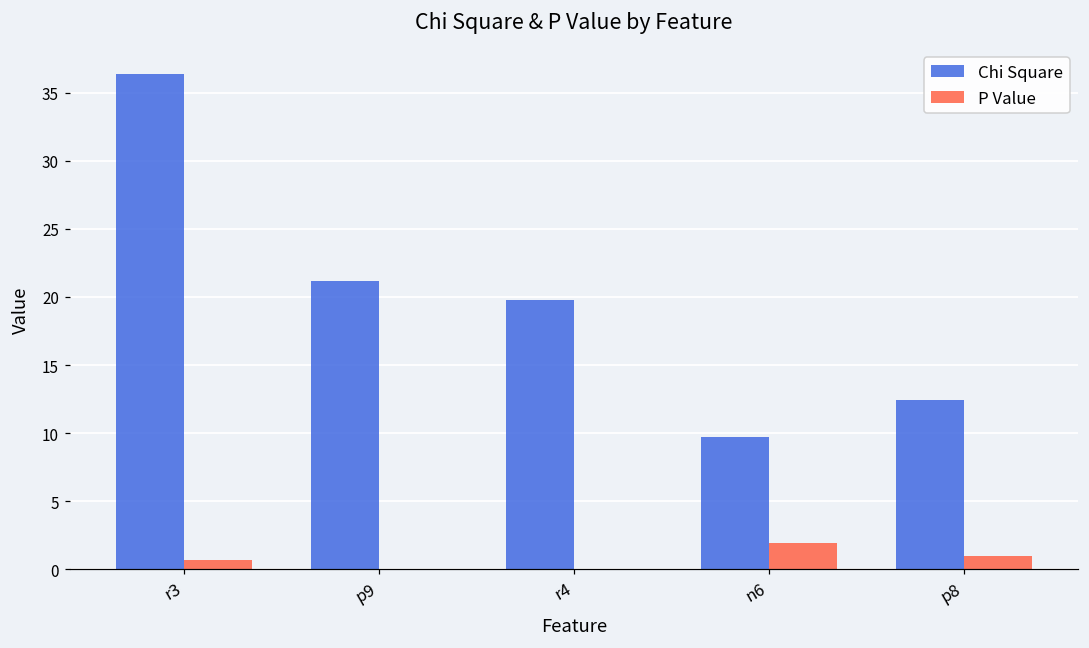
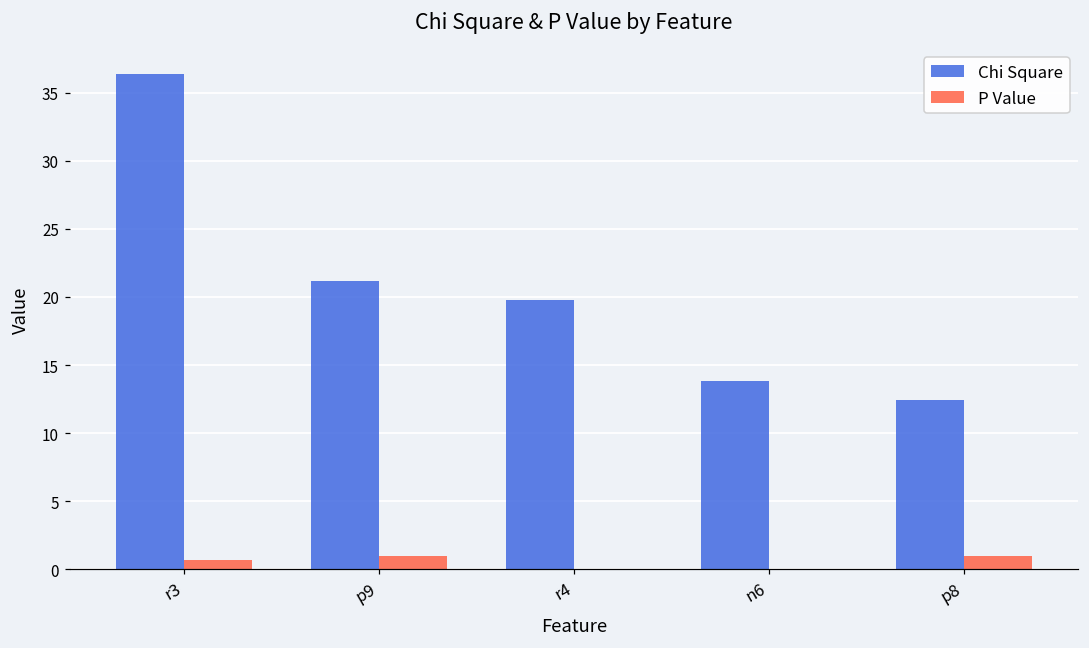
  {
    "Chi Square": {
      "r3": 36.4,
      "p9": 21.1,
      "r4": 19.8,
-     "n6": 9.7,
+     "n6": 13.9,
      "p8": 12.5
    },
    "P Value": {
      "r3": 0.7,
-     "p9": 0,
-     "n6": 1.9,
+     "p9": 1,
+     "n6": 0.0,
      "p8": 1.0
    }
  }
